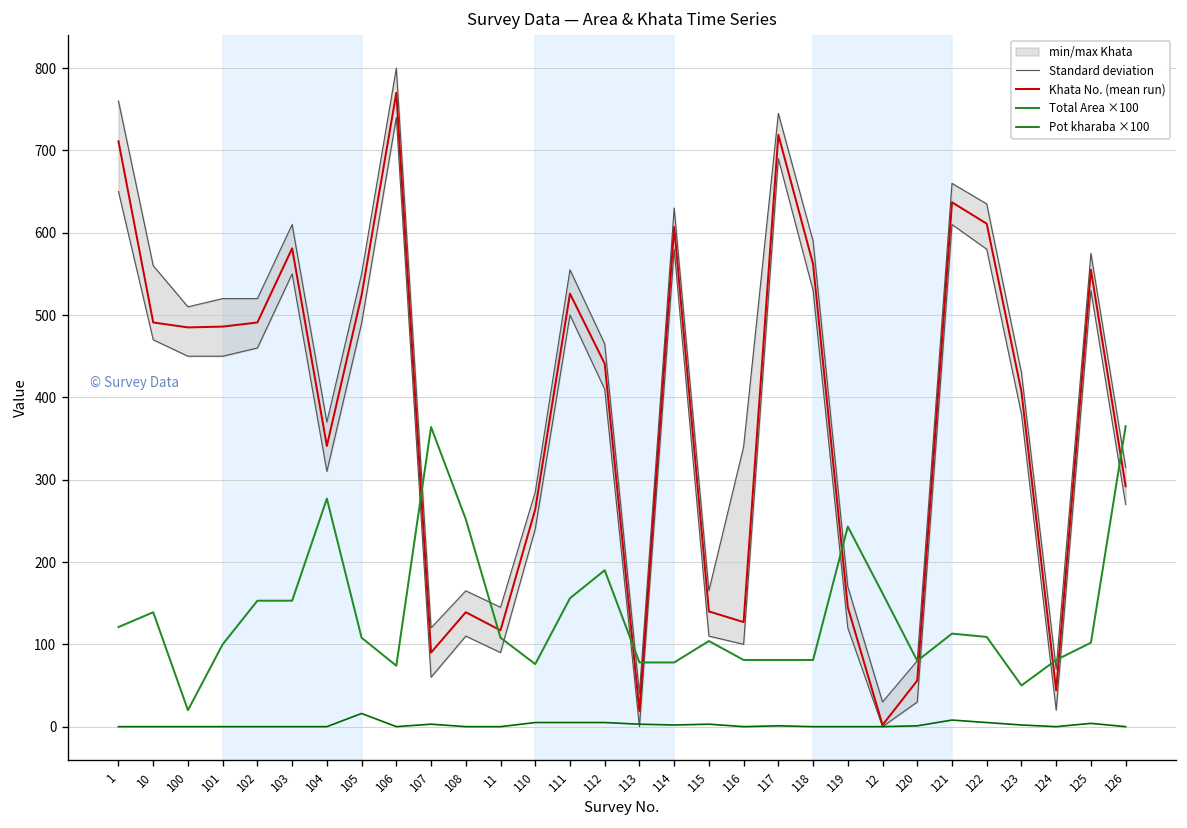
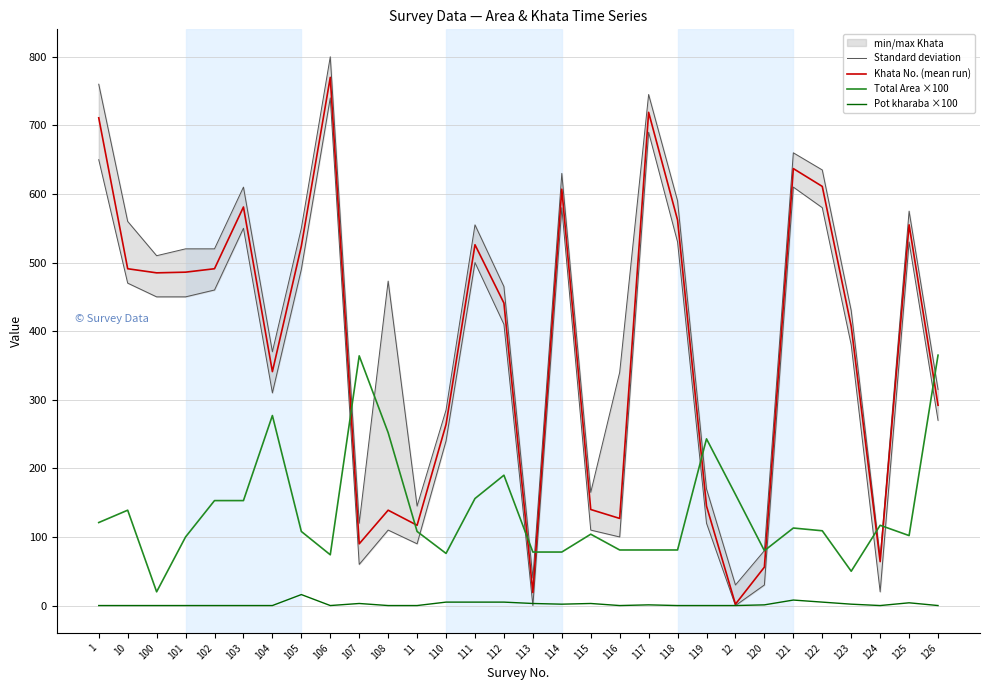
  {
    "Standard deviation": {
      "1": 650,
      "10": 470,
      "100": 450,
      "101": 450,
      "102": 460,
      "103": 550,
      "104": 310,
      "105": 490,
      "106": 740,
      "107": 60,
      "108": 110,
      "11": 90,
      "110": 240,
      "111": 500,
      "112": 410,
      "114": 580,
      "115": 110,
      "116": 100,
      "117": 690,
      "118": 530,
      "119": 120,
      "120": 30,
      "121": 610,
      "122": 580,
      "123": 380,
      "124": 20,
      "125": 530,
      "126": 270
    },
    "min/max Khata": {
      "1": 760,
      "10": 560,
      "100": 510,
      "101": 520,
      "102": 520,
      "103": 610,
      "104": 370,
      "105": 550,
      "106": 800,
      "107": 120,
-     "108": 170,
+     "108": 470,
      "11": 150,
      "110": 290,
      "111": 560,
      "112": 470,
      "113": 40,
      "114": 630,
      "115": 170,
      "116": 340,
      "117": 750,
      "118": 590,
      "119": 170,
      "12": 30,
      "121": 660,
      "122": 640,
      "123": 430,
      "124": 70,
      "125": 580,
      "126": 320
    },
    "Khata No. (mean run)": {
      "1": 710,
      "10": 490,
      "100": 490,
      "101": 490,
      "102": 490,
      "103": 580,
      "104": 340,
      "105": 520,
      "106": 770,
      "107": 90,
      "108": 140,
      "11": 120,
      "110": 260,
      "111": 530,
      "112": 440,
      "113": 20,
      "114": 610,
      "115": 140,
      "116": 130,
      "117": 720,
      "118": 560,
      "119": 150,
      "120": 60,
      "121": 640,
      "122": 610,
      "123": 410,
-     "124": 40,
+     "124": 60,
      "125": 560,
      "126": 290
    },
    "Total Area ×100": {
      "1": 120,
      "10": 140,
      "100": 20,
      "101": 100,
      "102": 150,
      "103": 150,
      "104": 280,
      "105": 110,
      "106": 70,
      "107": 360,
      "108": 250,
      "11": 110,
      "110": 80,
      "111": 160,
      "112": 190,
      "113": 80,
      "114": 80,
      "115": 100,
      "116": 80,
      "117": 80,
      "118": 80,
      "119": 240,
      "12": 160,
      "121": 110,
      "122": 110,
      "123": 50,
-     "124": 80,
+     "124": 120,
      "125": 100,
      "126": 370
    },
    "Pot kharaba ×100": {
      "1": 0,
      "10": 0,
      "100": 0,
      "101": 0,
      "102": 0,
      "103": 0,
      "104": 0,
      "105": 20,
      "106": 0,
      "107": 0,
      "108": 0,
      "11": 0,
      "110": 10,
      "111": 10,
      "112": 10,
      "114": 0,
      "115": 0,
      "116": 0,
      "117": 0,
      "118": 0,
      "119": 0,
      "120": 0,
      "121": 10,
      "122": 10,
      "123": 0,
      "124": 0,
      "125": 0,
      "126": 0
    }
  }
